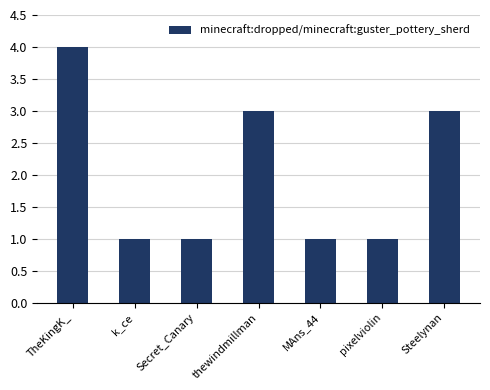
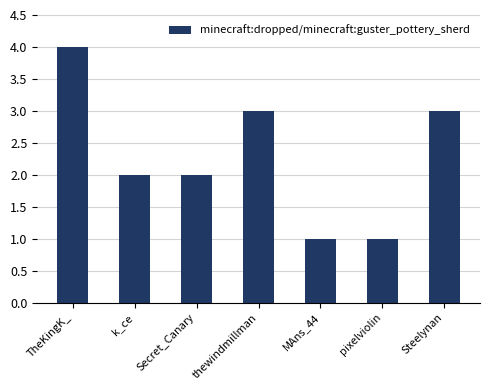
  {
    "TheKingK_": 4,
-   "k_ce": 1,
-   "Secret_Canary": 1,
+   "k_ce": 2,
+   "Secret_Canary": 2,
    "thewindmillman": 3,
    "MAns_44": 1,
    "pixelviolin": 1,
    "Steelynan": 3
  }
